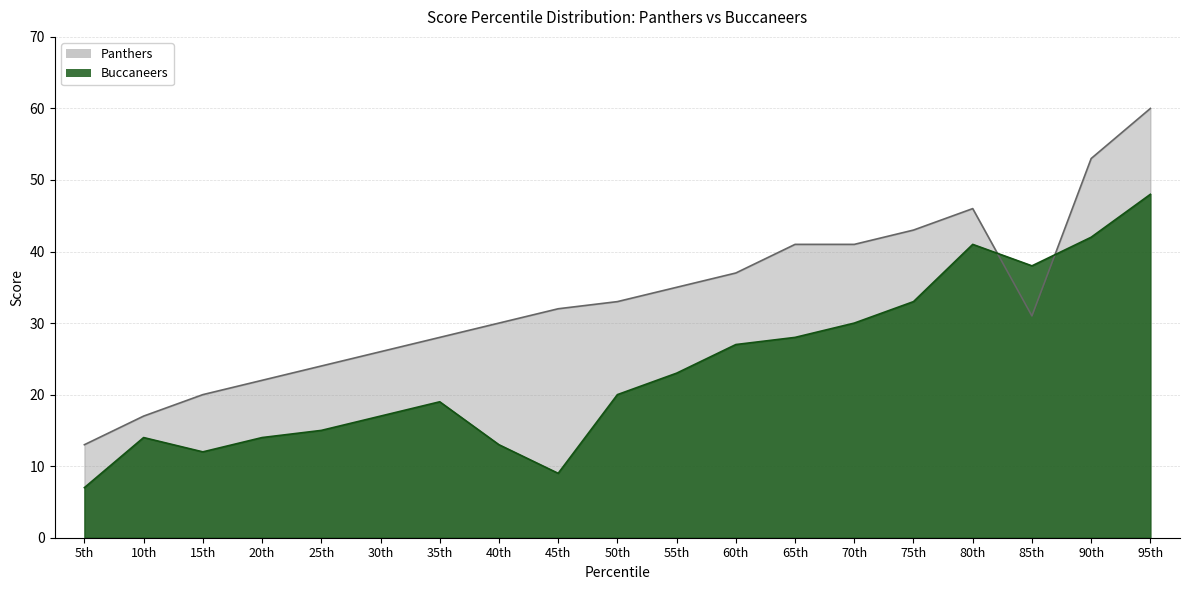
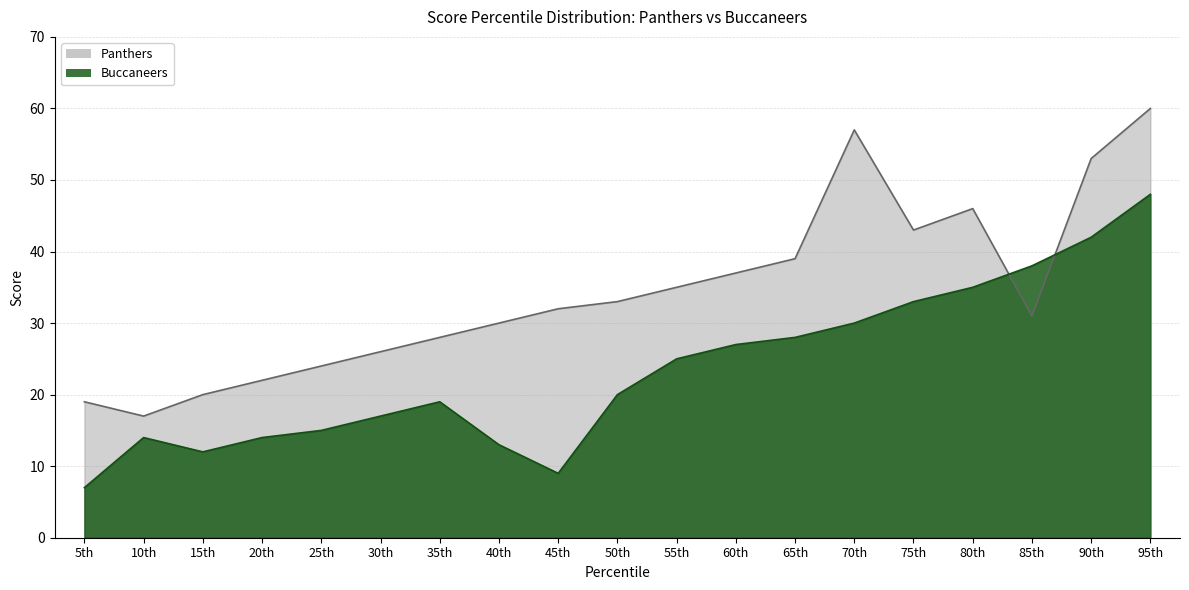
  {
    "Panthers": {
-     "5th": 13,
+     "5th": 19,
      "10th": 17,
      "15th": 20,
      "20th": 22,
      "25th": 24,
      "30th": 26,
      "35th": 28,
      "40th": 30,
      "45th": 32,
      "50th": 33,
      "55th": 35,
      "60th": 37,
-     "65th": 41,
-     "70th": 41,
+     "65th": 39,
+     "70th": 57,
      "75th": 43,
      "80th": 46,
      "85th": 31,
      "90th": 53,
      "95th": 60
    },
    "Buccaneers": {
      "5th": 7,
      "10th": 14,
      "15th": 12,
      "20th": 14,
      "25th": 15,
      "30th": 17,
      "35th": 19,
      "40th": 13,
      "45th": 9,
      "50th": 20,
-     "55th": 23,
+     "55th": 25,
      "60th": 27,
      "65th": 28,
      "70th": 30,
      "75th": 33,
-     "80th": 41,
+     "80th": 35,
      "85th": 38,
      "90th": 42,
      "95th": 48
    }
  }
